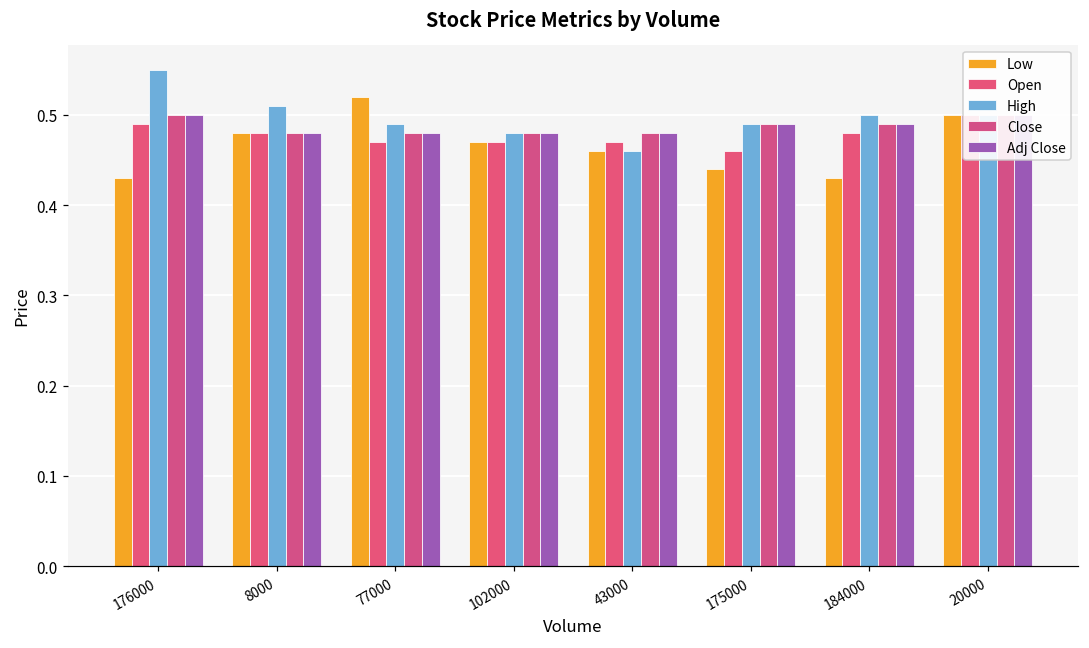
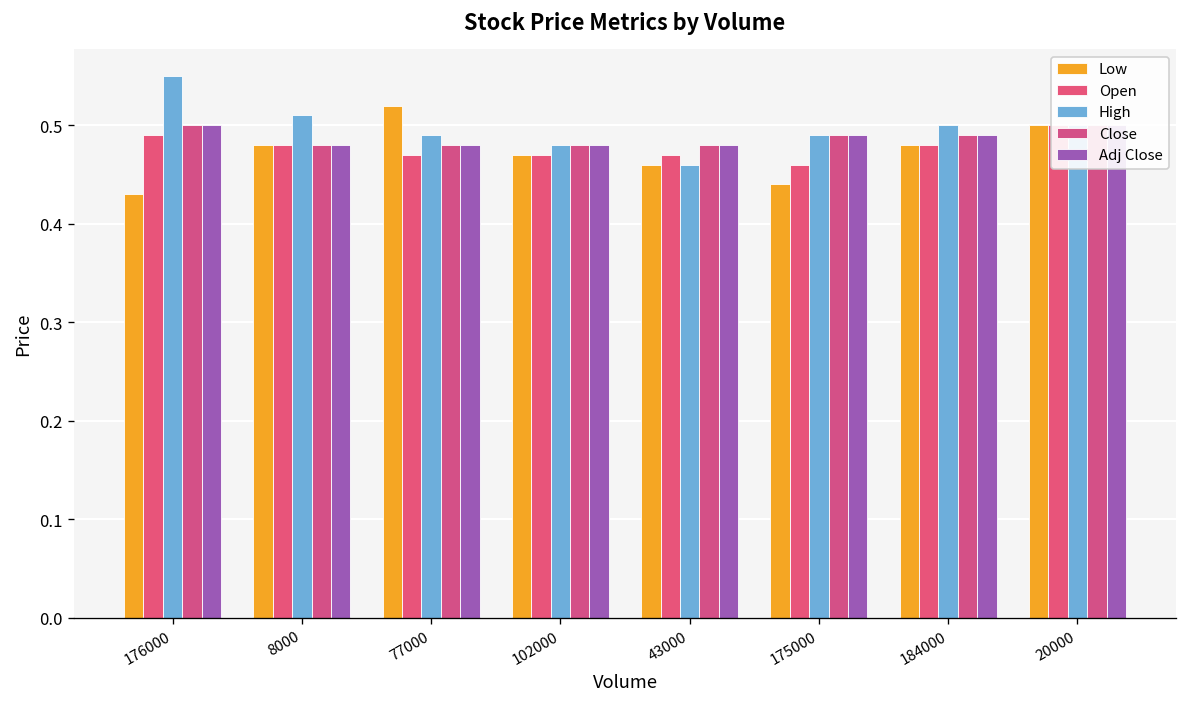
  {
    "Low": {
      "176000": 0.43,
      "8000": 0.48,
      "77000": 0.52,
      "102000": 0.47,
      "43000": 0.46,
      "175000": 0.44,
-     "184000": 0.43,
+     "184000": 0.48,
      "20000": 0.50
    },
    "High": {
      "176000": 0.55,
      "8000": 0.51,
      "77000": 0.49,
      "102000": 0.48,
      "43000": 0.46,
      "175000": 0.49,
      "184000": 0.50
    },
    "Adj Close": {
      "176000": 0.50,
      "8000": 0.48,
      "77000": 0.48,
      "102000": 0.48,
      "43000": 0.48,
      "175000": 0.49,
      "184000": 0.49
    }
  }
